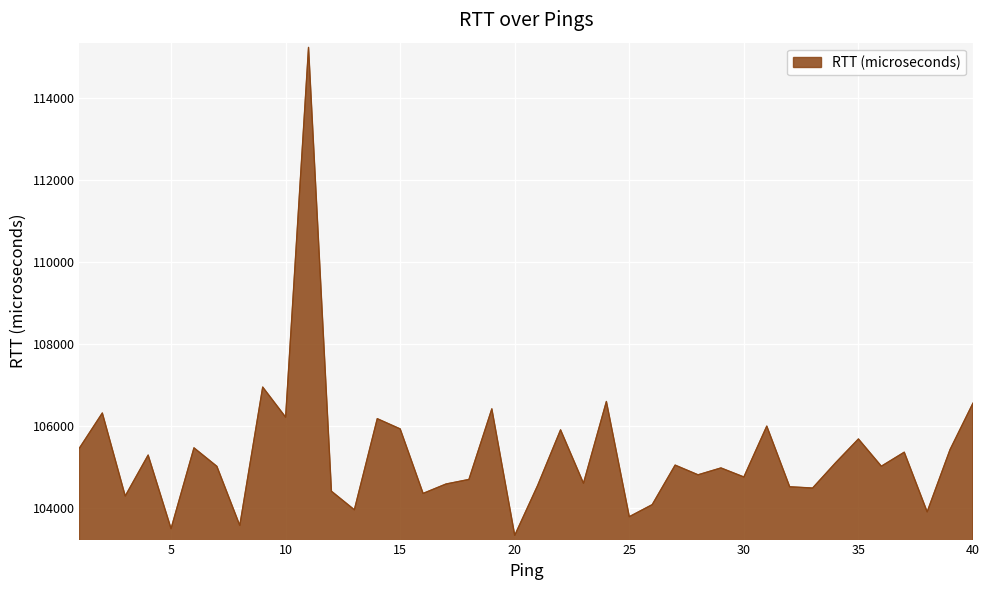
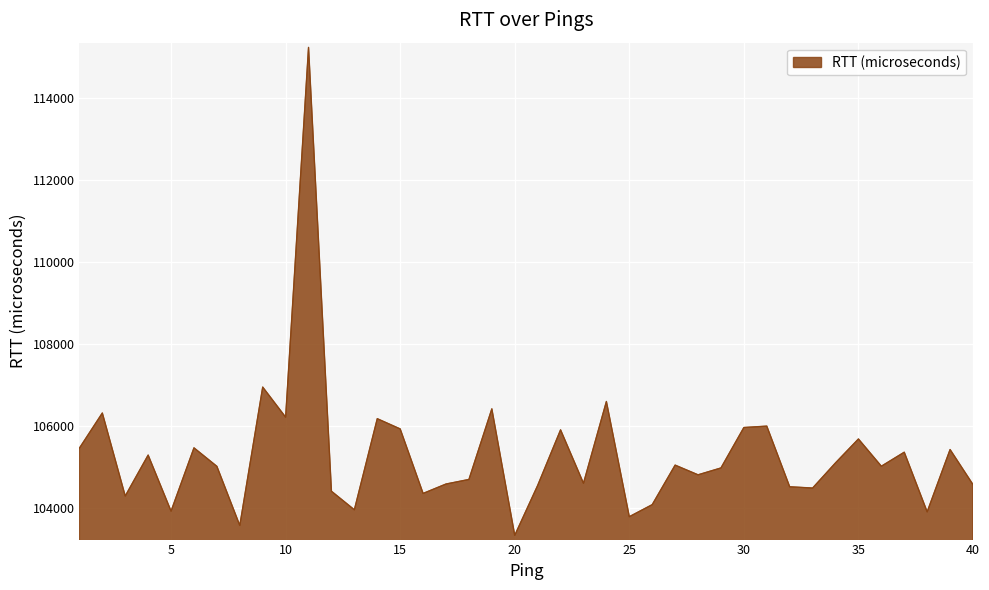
  {
-   "5": 103500,
+   "5": 103900,
    "10": 106200,
    "15": 105900,
    "20": 103300,
    "25": 103800,
-   "30": 104800,
+   "30": 106000,
    "35": 105700,
-   "40": 106600
+   "40": 104600
  }
